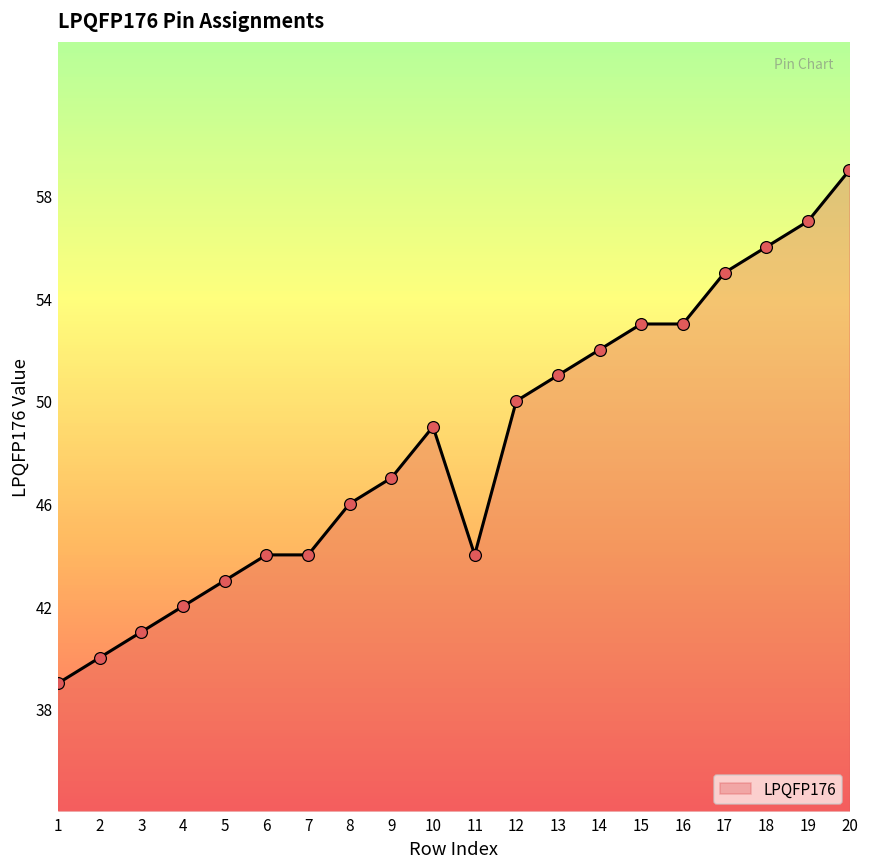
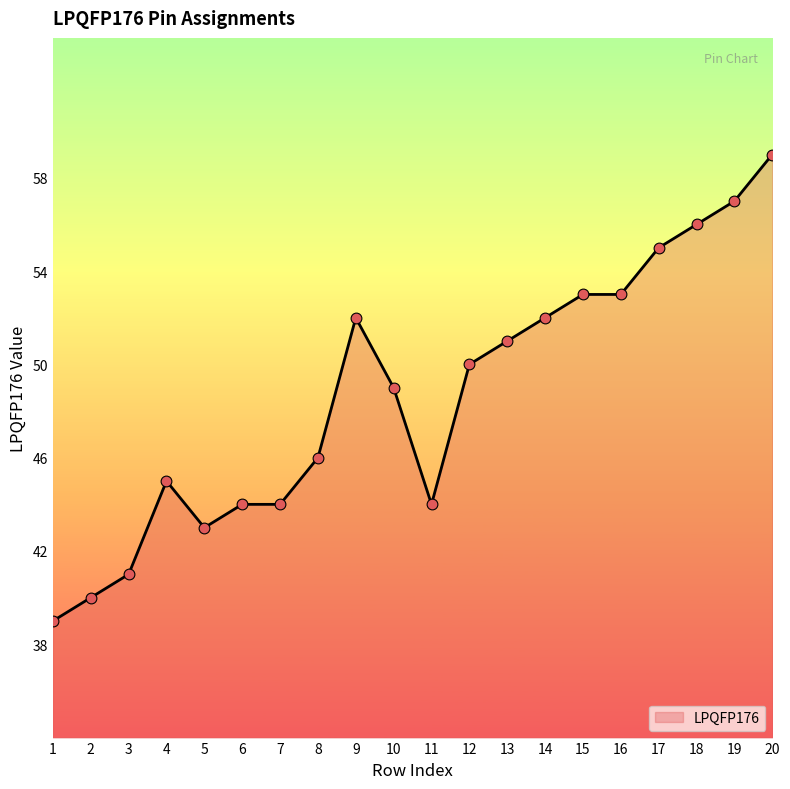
  {
    "1": 39,
    "2": 40,
    "3": 41,
-   "4": 42,
+   "4": 45,
    "5": 43,
    "6": 44,
    "7": 44,
    "8": 46,
-   "9": 47,
+   "9": 52,
    "10": 49,
    "11": 44,
    "12": 50,
    "13": 51,
    "14": 52,
    "15": 53,
    "16": 53,
    "17": 55,
    "18": 56,
    "19": 57,
    "20": 59
  }
